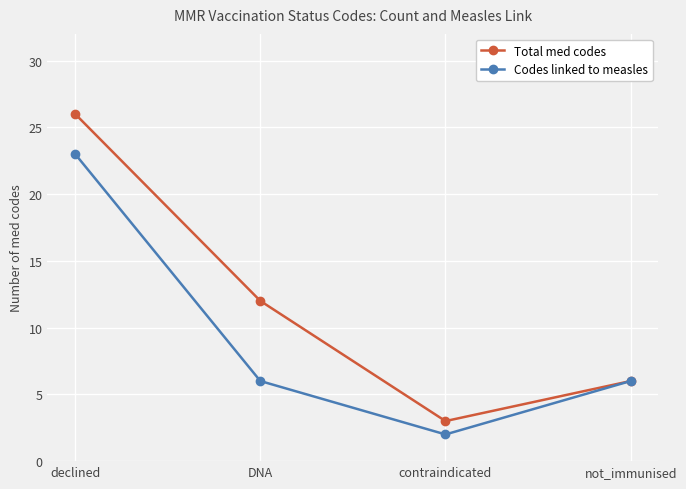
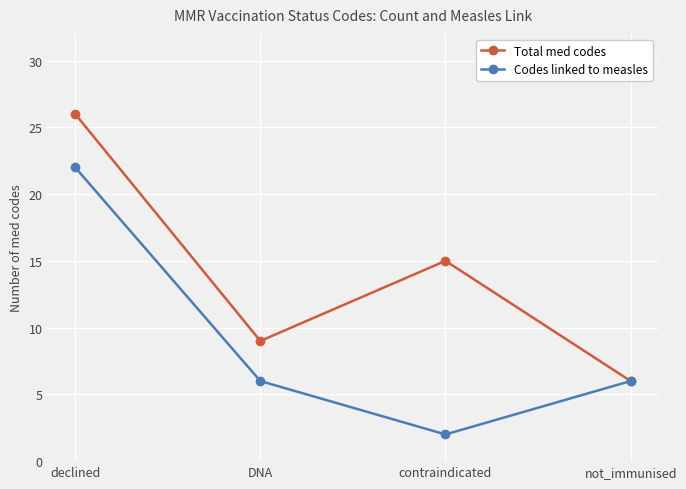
  {
    "Total med codes": {
      "declined": 26,
-     "DNA": 12,
-     "contraindicated": 3
+     "DNA": 9,
+     "contraindicated": 15
    },
    "Codes linked to measles": {
-     "declined": 23,
+     "declined": 22,
      "DNA": 6,
      "contraindicated": 2
    }
  }
